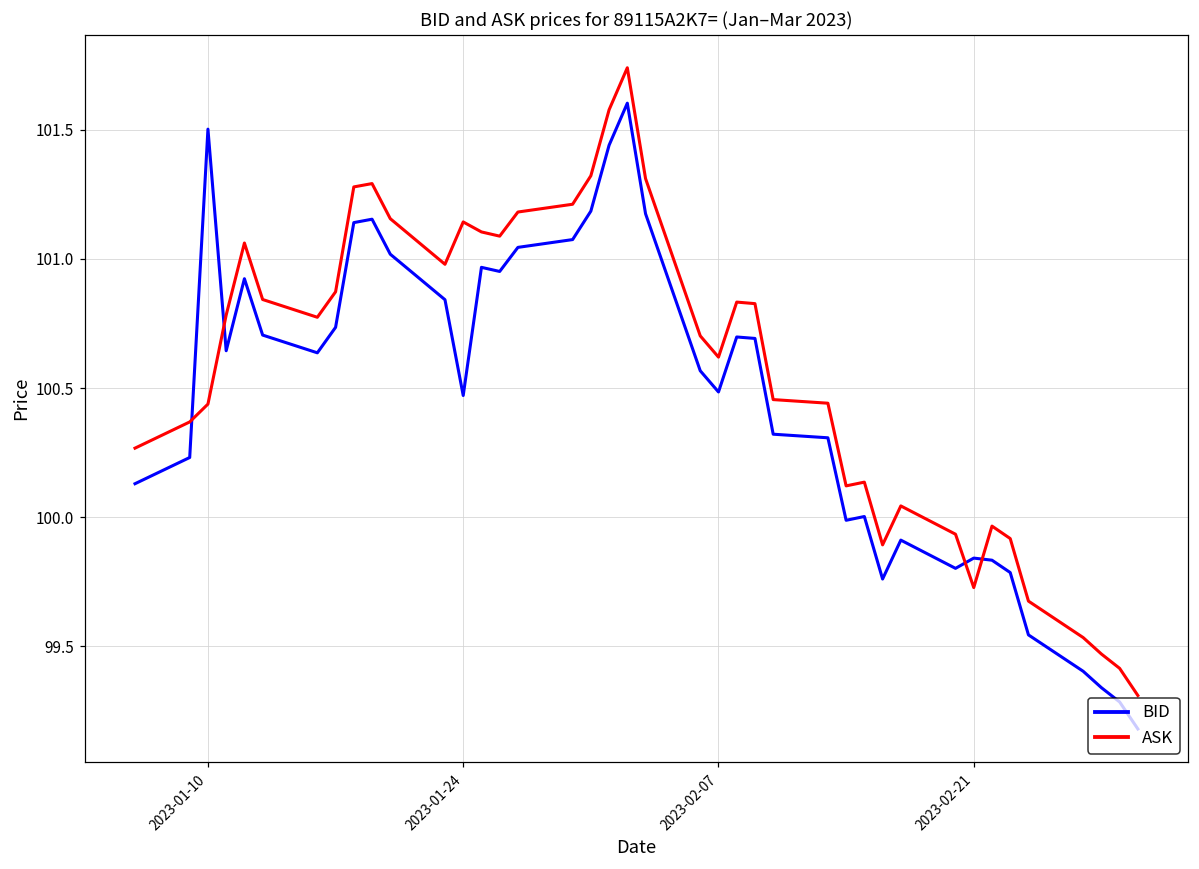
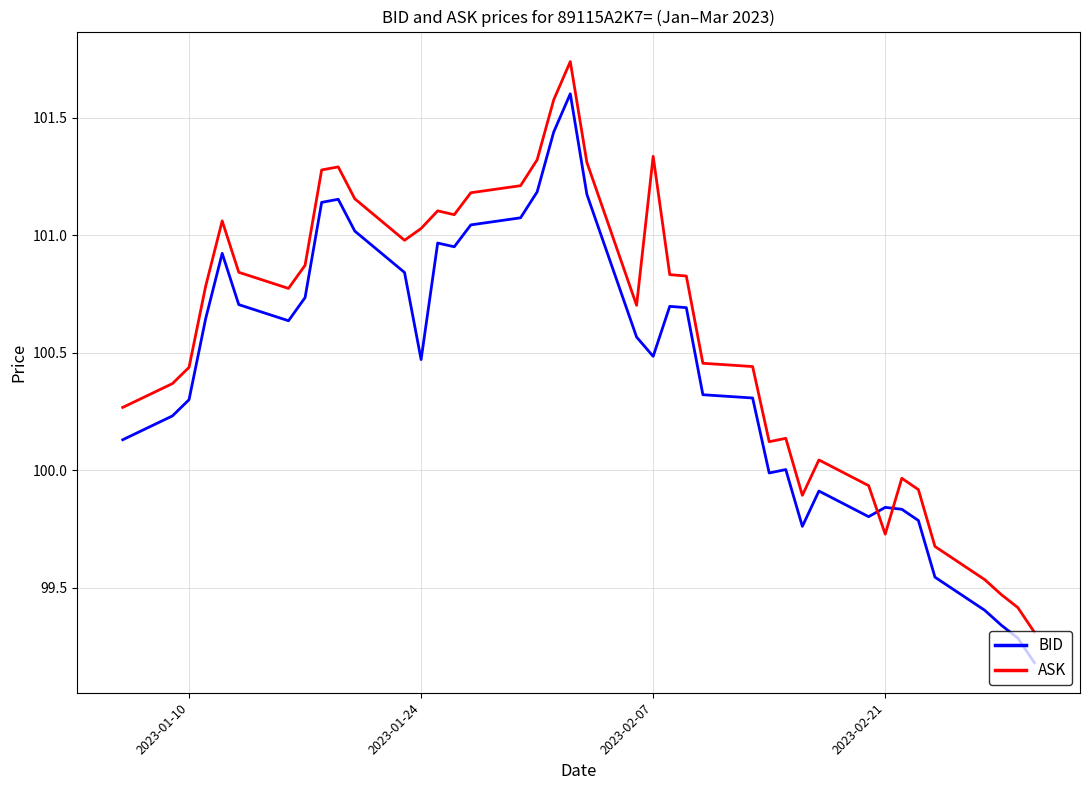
  {
    "BID": {
-     "2023-01-10": 101.50,
+     "2023-01-10": 100.30,
      "2023-01-24": 100.47,
      "2023-02-07": 100.48,
      "2023-02-21": 99.84
    },
    "ASK": {
      "2023-01-10": 100.44,
-     "2023-01-24": 101.14,
-     "2023-02-07": 100.62,
+     "2023-01-24": 101.03,
+     "2023-02-07": 101.34,
      "2023-02-21": 99.73
    }
  }
